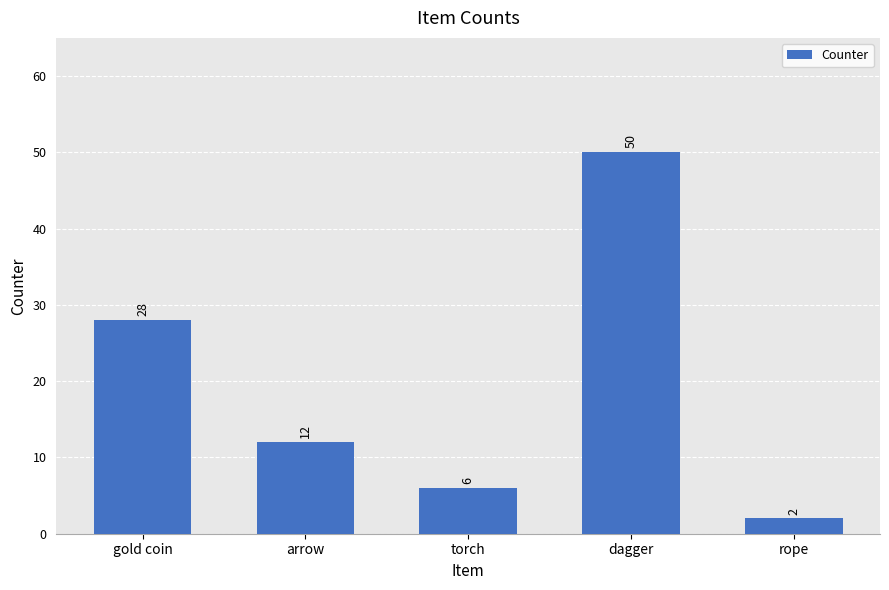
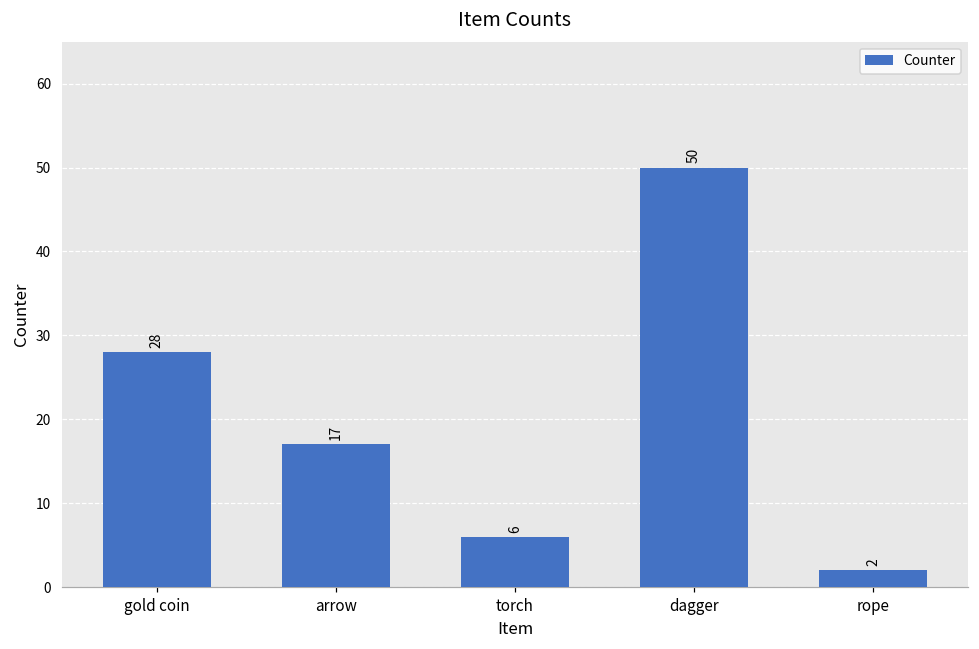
  {
    "gold coin": 28,
-   "arrow": 12,
+   "arrow": 17,
    "torch": 6,
    "dagger": 50,
    "rope": 2
  }
